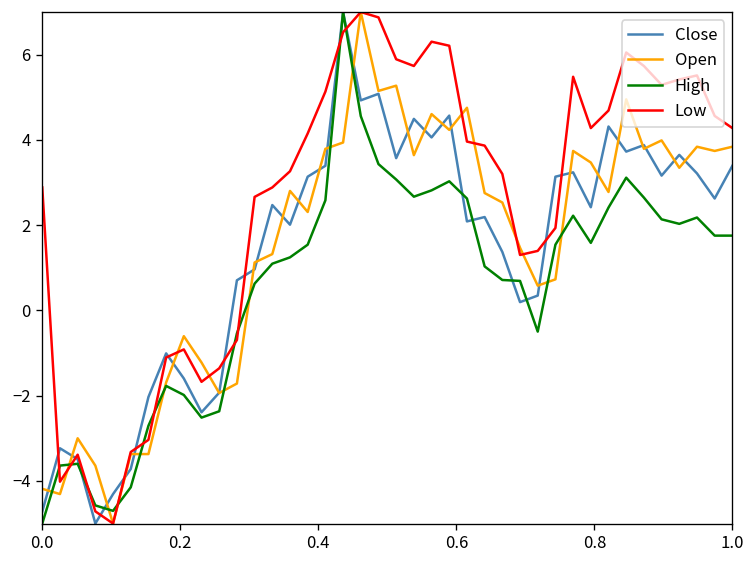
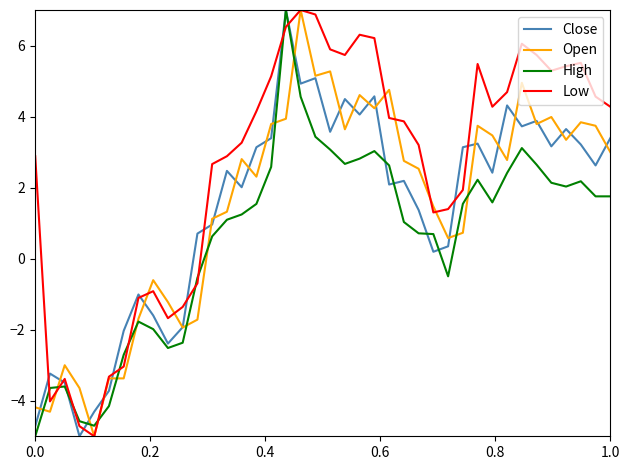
  {
    "Close": {
      "0.0": -4.7,
      "1.0": 3.4
    },
    "Open": {
      "0.0": -4.2,
-     "1.0": 3.8
+     "1.0": 3.0
    },
    "High": {
      "0.0": -5.0,
      "1.0": 1.8
    },
    "Low": {
      "0.0": 2.9,
      "1.0": 4.3
    }
  }
